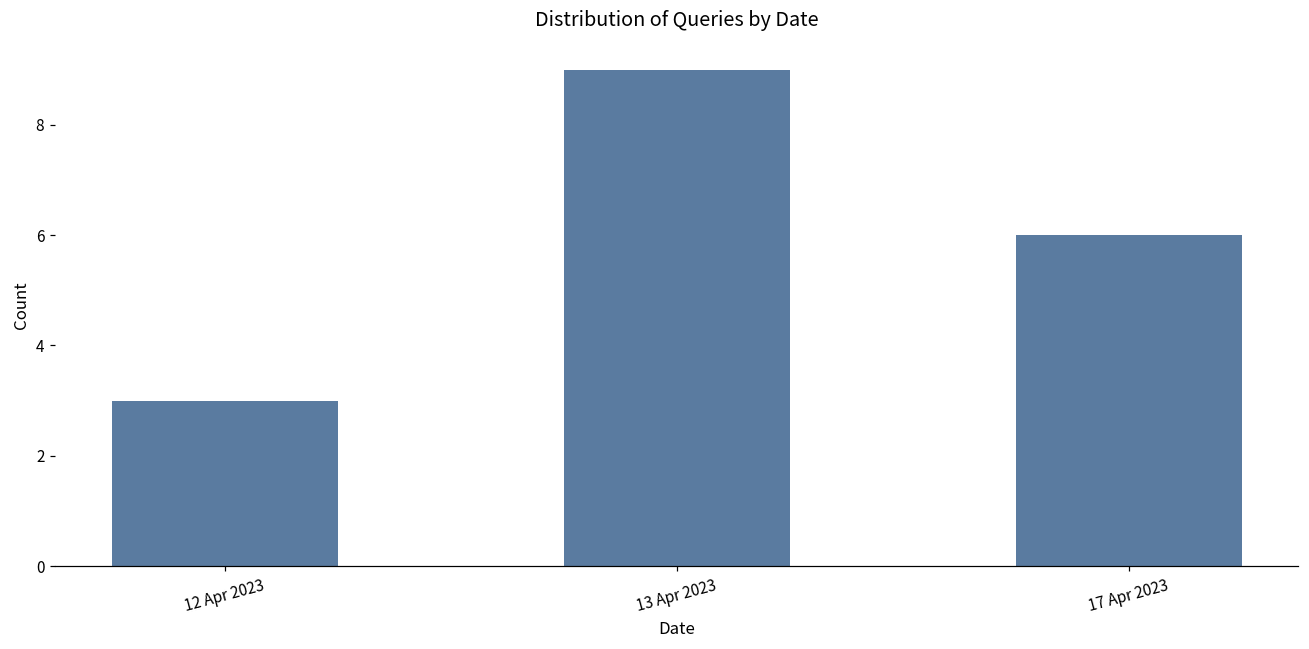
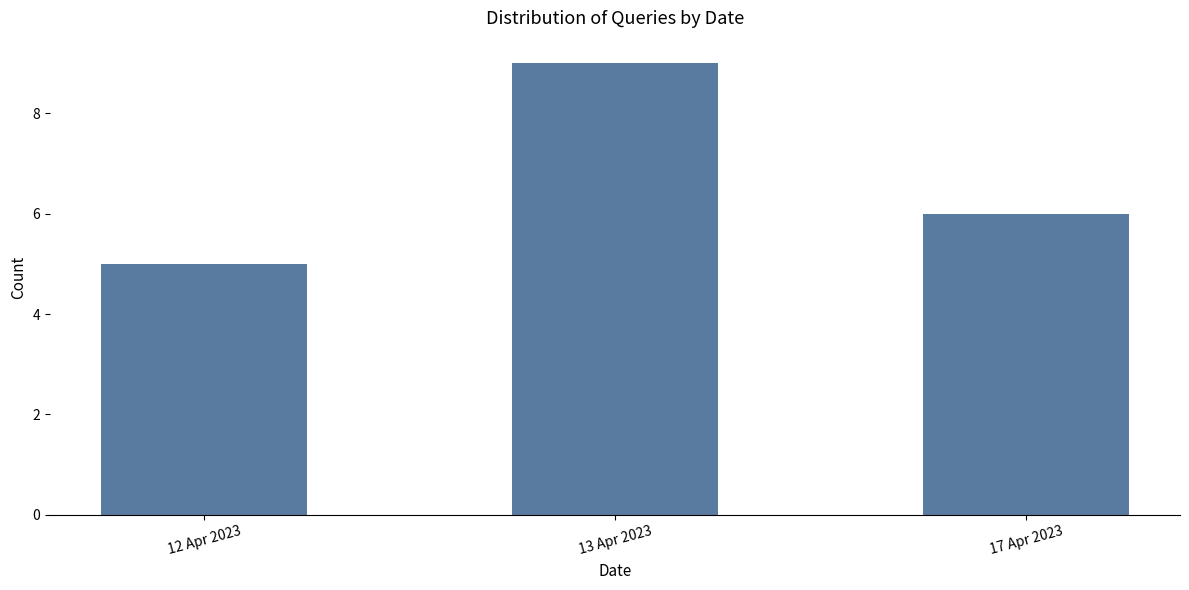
  {
-   "12 Apr 2023": 3,
+   "12 Apr 2023": 5,
    "13 Apr 2023": 9,
    "17 Apr 2023": 6
  }
